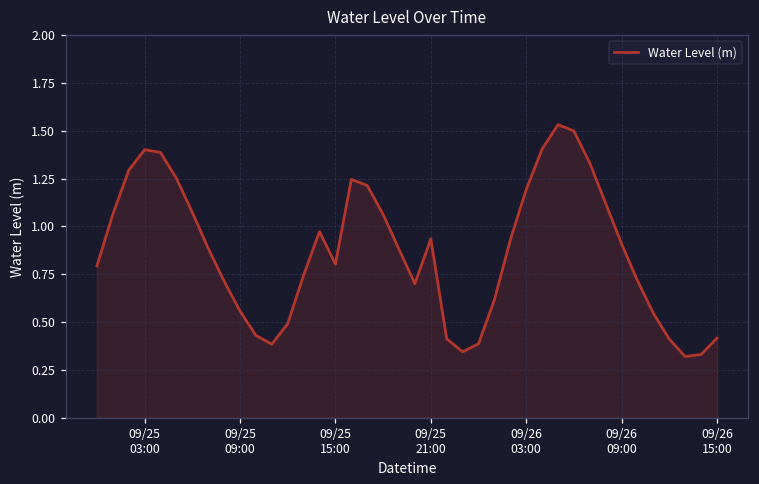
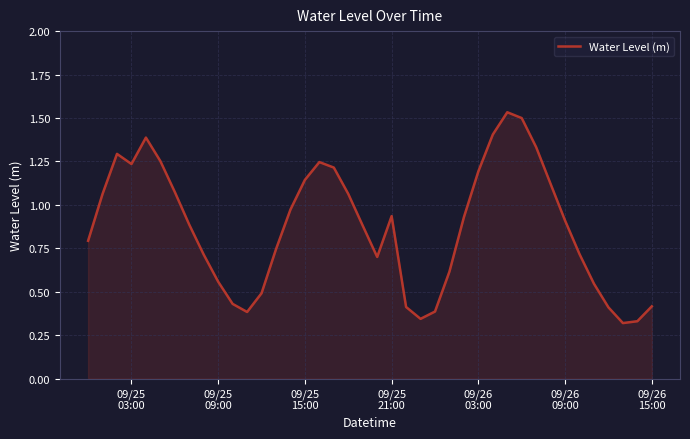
  {
-   "09/25 03:00": 1.40,
+   "09/25 03:00": 1.24,
    "09/25 09:00": 0.56,
-   "09/25 15:00": 0.80,
+   "09/25 15:00": 1.14,
    "09/25 21:00": 0.94,
    "09/26 03:00": 1.19,
    "09/26 09:00": 0.91,
    "09/26 15:00": 0.42
  }
